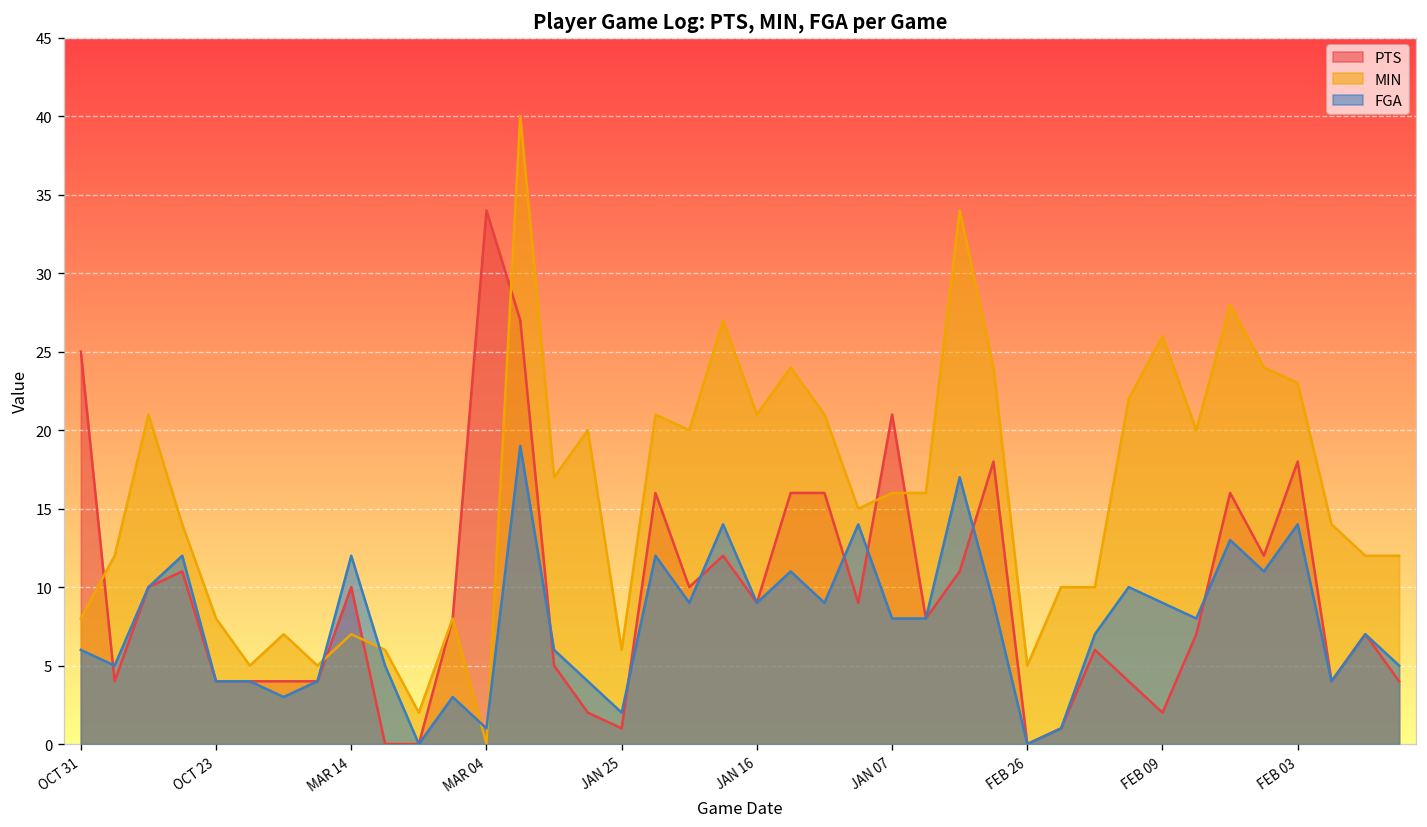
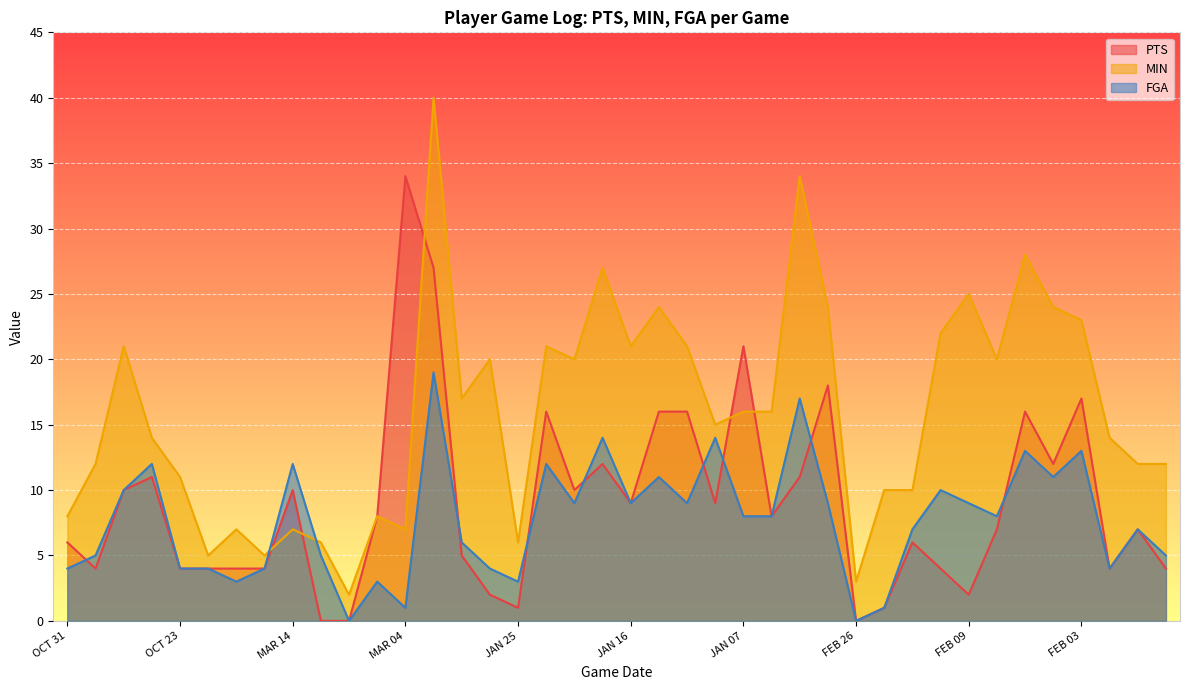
  {
    "PTS": {
-     "OCT 31": 25,
+     "OCT 31": 6,
      "MAR 14": 10,
      "MAR 04": 34,
      "JAN 25": 1,
      "JAN 07": 21,
      "FEB 09": 2,
-     "FEB 03": 18
+     "FEB 03": 17
    },
    "MIN": {
      "OCT 31": 8,
-     "OCT 23": 8,
+     "OCT 23": 11,
      "MAR 14": 7,
-     "MAR 04": 0,
+     "MAR 04": 7,
      "JAN 25": 6,
      "JAN 16": 21,
      "JAN 07": 16,
-     "FEB 26": 5,
-     "FEB 09": 26,
+     "FEB 26": 3,
+     "FEB 09": 25,
      "FEB 03": 23
    },
    "FGA": {
-     "OCT 31": 6,
+     "OCT 31": 4,
      "MAR 14": 12,
      "MAR 04": 1,
-     "JAN 25": 2,
+     "JAN 25": 3,
      "JAN 07": 8,
      "FEB 09": 9,
-     "FEB 03": 14
+     "FEB 03": 13
    }
  }
